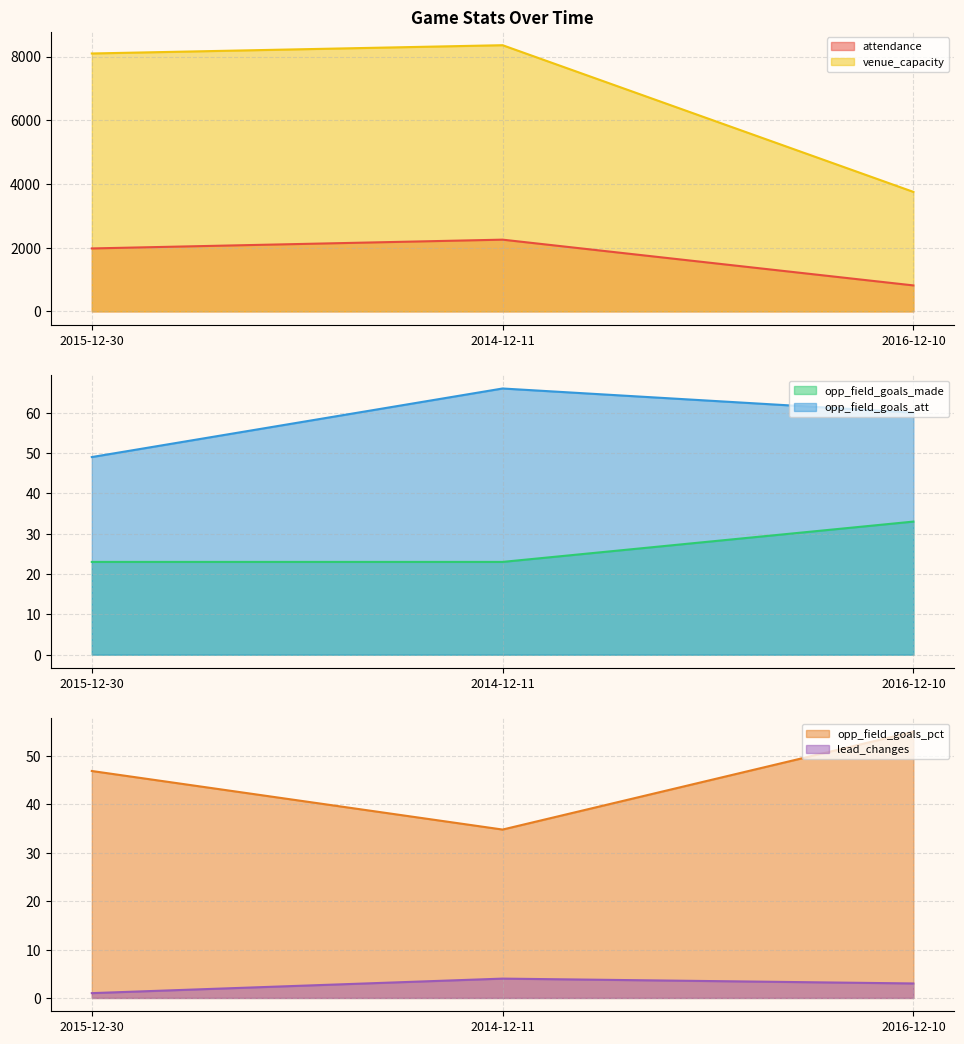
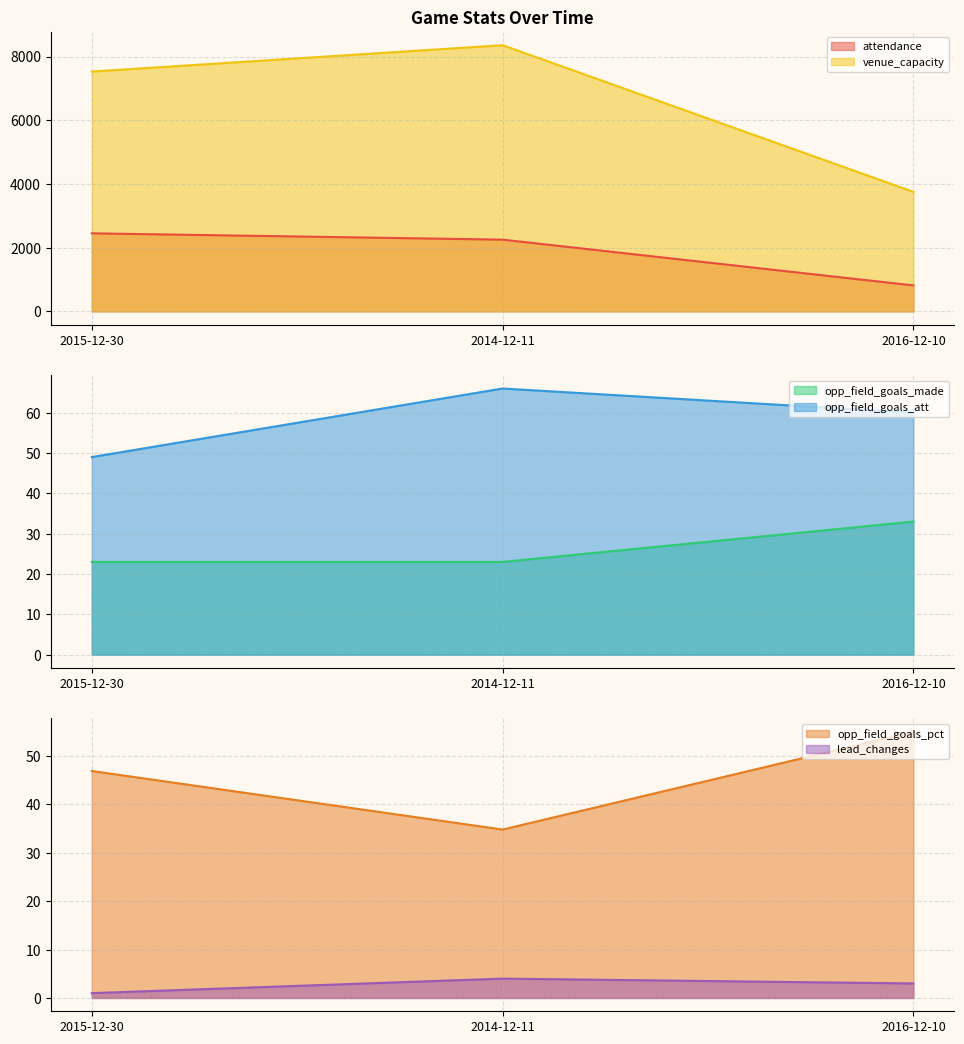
  {
    "Game Stats Over Time": {
      "attendance": {
-       "2015-12-30": 2000,
+       "2015-12-30": 2500,
        "2014-12-11": 2300,
        "2016-12-10": 800
      },
      "venue_capacity": {
-       "2015-12-30": 8100,
+       "2015-12-30": 7500,
        "2014-12-11": 8400,
        "2016-12-10": 3800
      }
    }
  }
